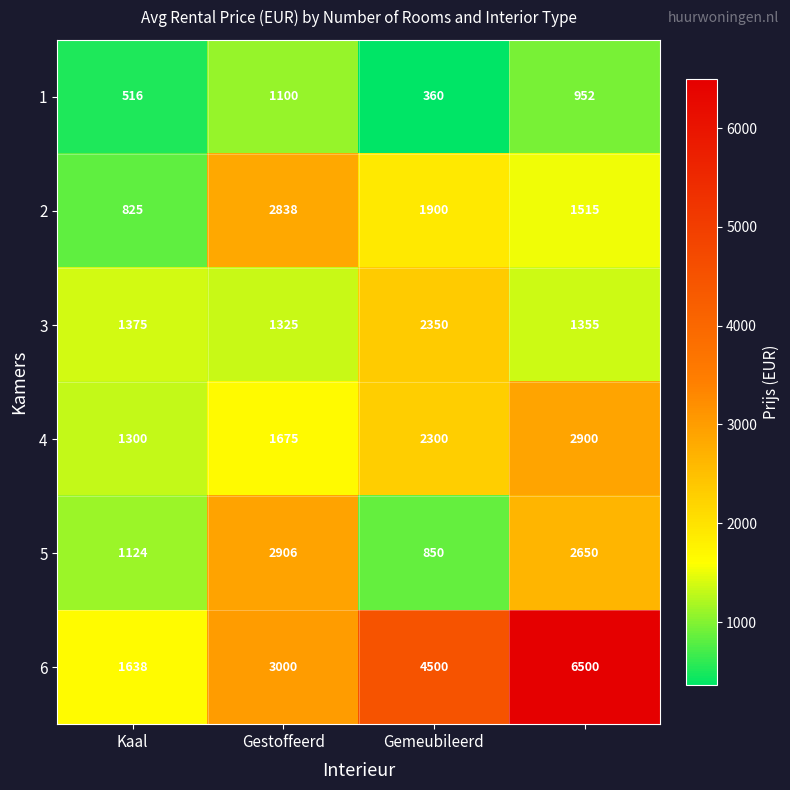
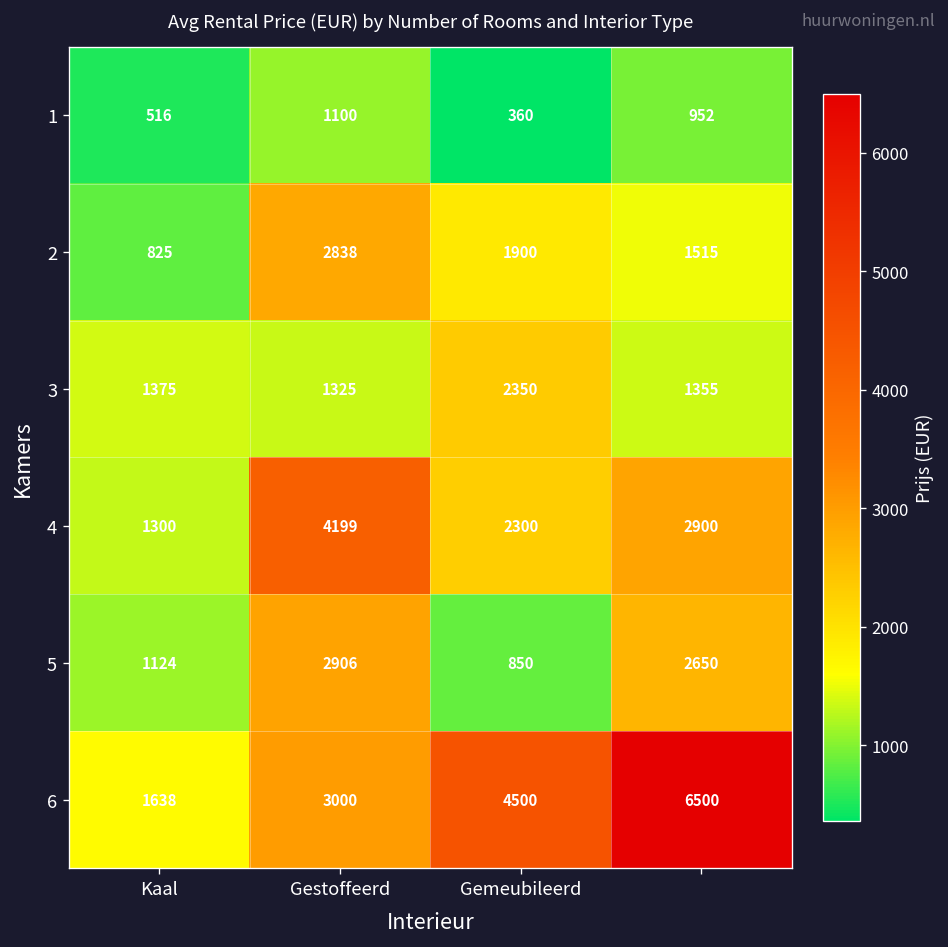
  {
    "1": {
      "Kaal": 516,
      "Gestoffeerd": 1100,
      "Gemeubileerd": 360
    },
    "2": {
      "Kaal": 825,
      "Gestoffeerd": 2838,
      "Gemeubileerd": 1900
    },
    "3": {
      "Kaal": 1375,
      "Gestoffeerd": 1325,
      "Gemeubileerd": 2350
    },
    "4": {
      "Kaal": 1300,
-     "Gestoffeerd": 1675,
+     "Gestoffeerd": 4199,
      "Gemeubileerd": 2300
    },
    "5": {
      "Kaal": 1124,
      "Gestoffeerd": 2906,
      "Gemeubileerd": 850
    },
    "6": {
      "Kaal": 1638,
      "Gestoffeerd": 3000,
      "Gemeubileerd": 4500
    }
  }
